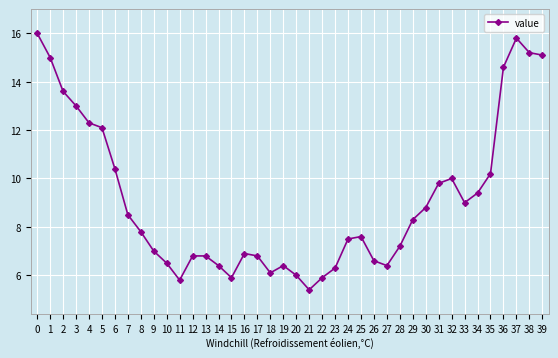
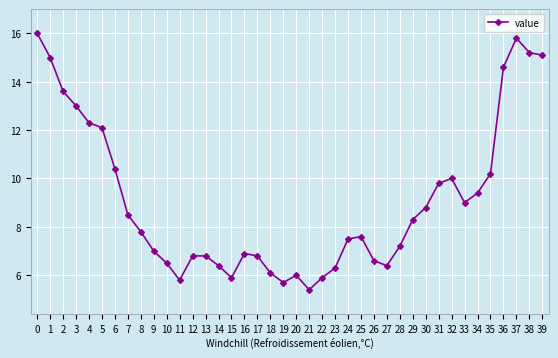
  {
    "0": 16.0,
    "1": 15.0,
    "2": 13.6,
    "3": 13.0,
    "4": 12.3,
    "5": 12.1,
    "6": 10.4,
    "7": 8.5,
    "8": 7.8,
    "9": 7.0,
    "10": 6.5,
    "11": 5.8,
    "12": 6.8,
    "13": 6.8,
    "14": 6.4,
    "15": 5.9,
    "16": 6.9,
    "17": 6.8,
    "18": 6.1,
-   "19": 6.4,
+   "19": 5.7,
    "20": 6.0,
    "21": 5.4,
    "22": 5.9,
    "23": 6.3,
    "24": 7.5,
    "25": 7.6,
    "26": 6.6,
    "27": 6.4,
    "28": 7.2,
    "29": 8.3,
    "30": 8.8,
    "31": 9.8,
    "32": 10.0,
    "33": 9.0,
    "34": 9.4,
    "35": 10.2,
    "36": 14.6,
    "37": 15.8,
    "38": 15.2,
    "39": 15.1
  }
